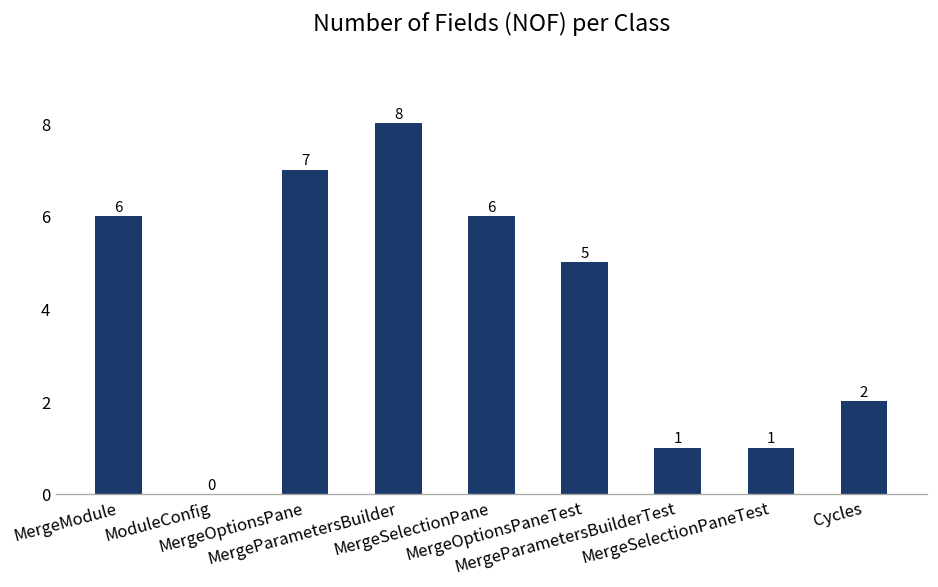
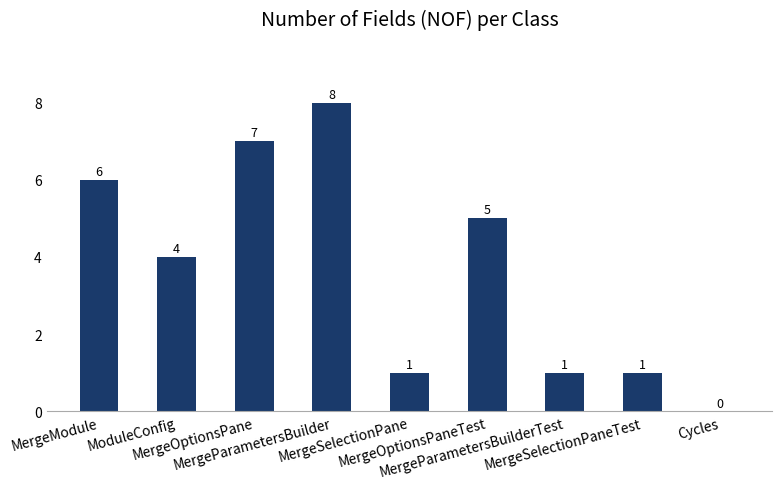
  {
    "MergeModule": 6,
-   "ModuleConfig": 0,
+   "ModuleConfig": 4,
    "MergeOptionsPane": 7,
    "MergeParametersBuilder": 8,
-   "MergeSelectionPane": 6,
+   "MergeSelectionPane": 1,
    "MergeOptionsPaneTest": 5,
    "MergeParametersBuilderTest": 1,
    "MergeSelectionPaneTest": 1,
-   "Cycles": 2
+   "Cycles": 0
  }
